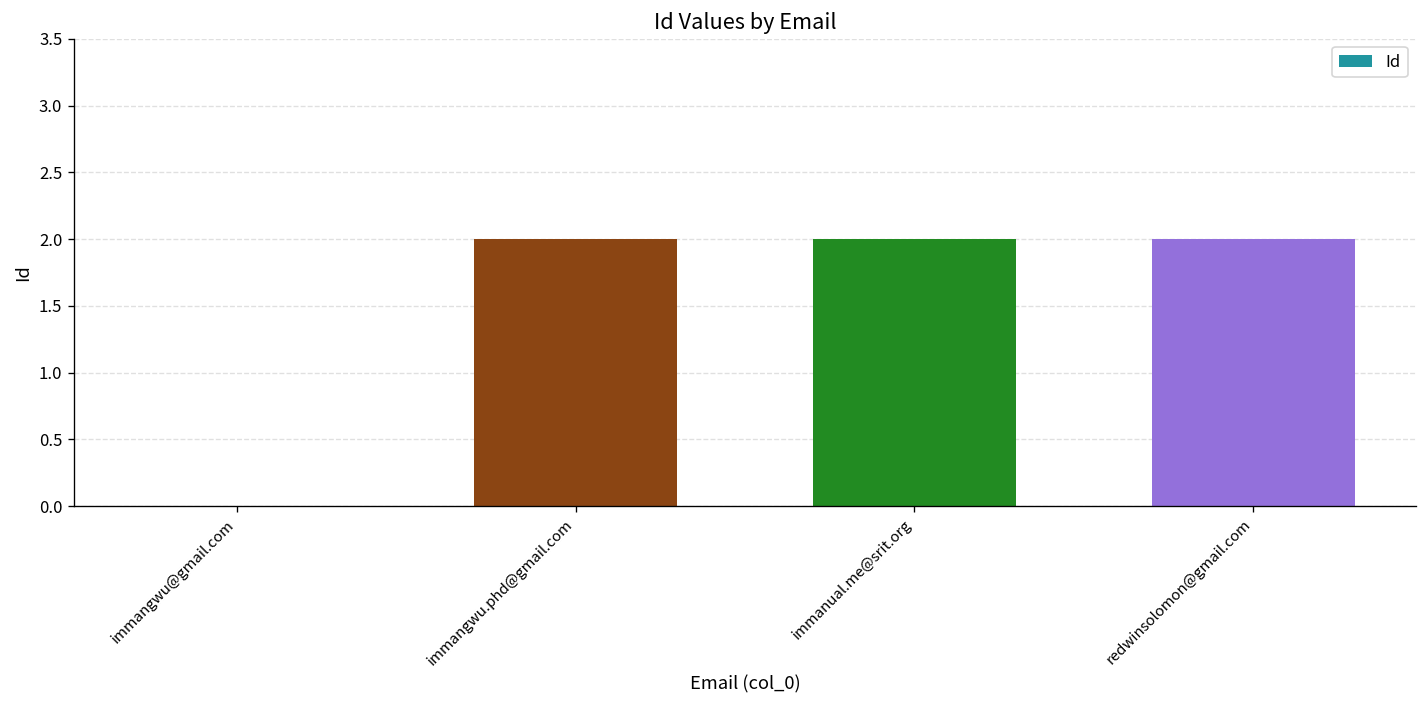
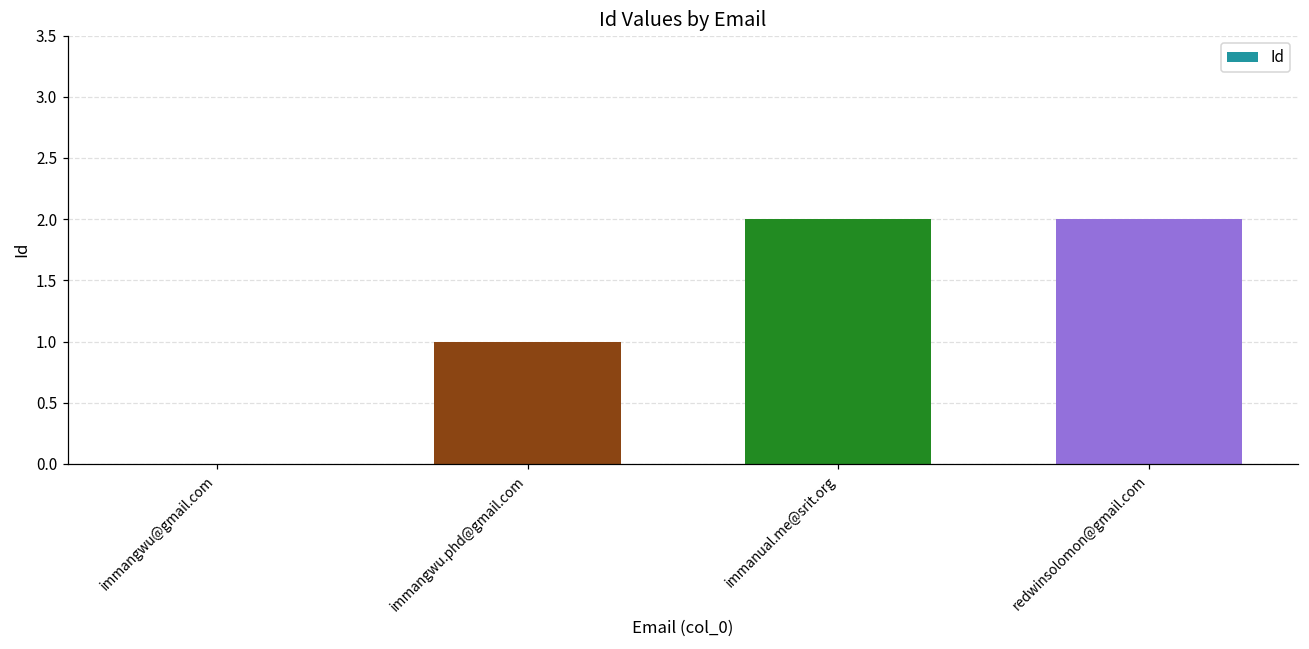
  {
    "immangwu@gmail.com": 0,
-   "immangwu.phd@gmail.com": 2,
+   "immangwu.phd@gmail.com": 1,
    "immanual.me@srit.org": 2,
    "redwinsolomon@gmail.com": 2
  }
